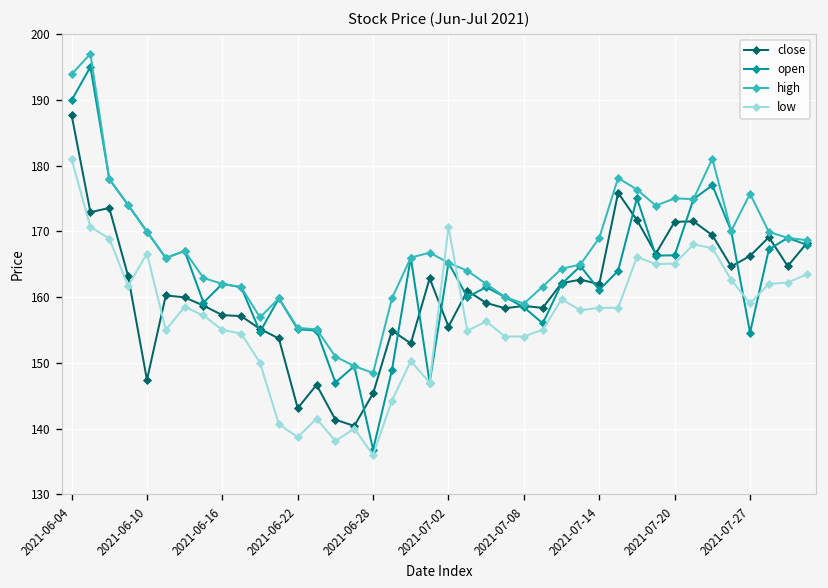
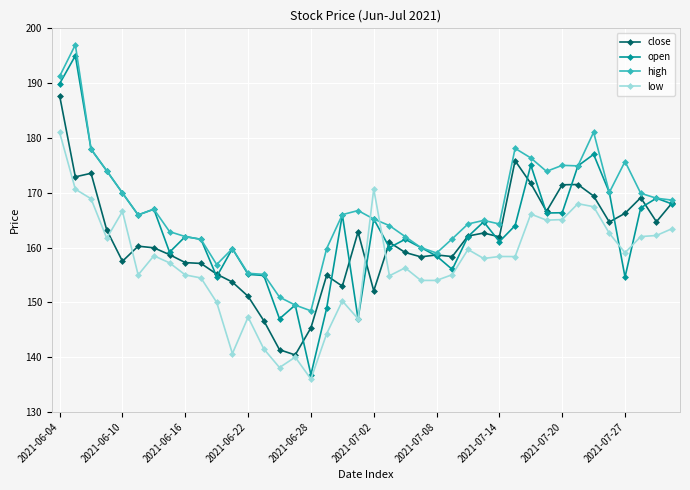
  {
    "close": {
      "2021-06-04": 188,
-     "2021-06-10": 147,
+     "2021-06-10": 158,
      "2021-06-16": 157,
-     "2021-06-22": 143,
+     "2021-06-22": 151,
      "2021-06-28": 145,
-     "2021-07-02": 156,
+     "2021-07-02": 152,
      "2021-07-14": 162,
      "2021-07-20": 171,
      "2021-07-27": 166
    },
    "open": {
      "2021-06-04": 190,
      "2021-06-28": 137,
      "2021-07-14": 161,
      "2021-07-20": 166,
      "2021-07-27": 155
    },
    "high": {
-     "2021-06-04": 194,
+     "2021-06-04": 191,
      "2021-06-28": 148,
-     "2021-07-14": 169,
+     "2021-07-14": 164,
      "2021-07-20": 175,
      "2021-07-27": 176
    },
    "low": {
      "2021-06-04": 181,
      "2021-06-10": 167,
      "2021-06-16": 155,
-     "2021-06-22": 139,
+     "2021-06-22": 147,
      "2021-06-28": 136,
      "2021-07-02": 171,
      "2021-07-08": 154,
      "2021-07-14": 158,
      "2021-07-20": 165,
      "2021-07-27": 159
    }
  }
